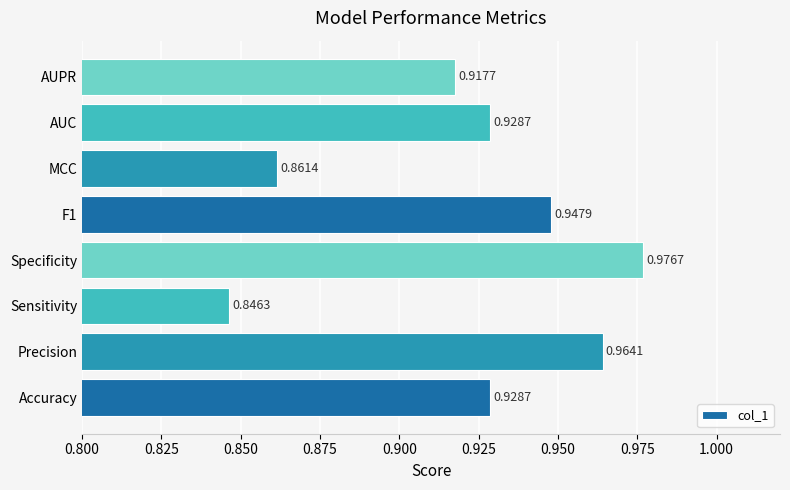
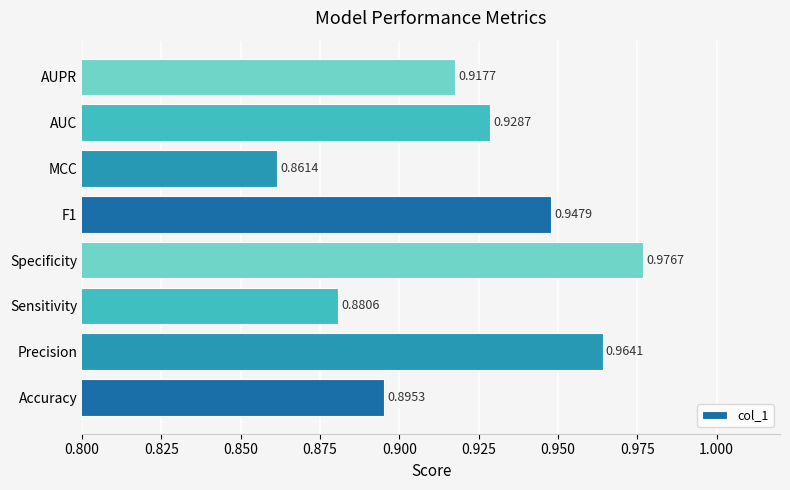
  {
    "AUPR": 0.9177,
    "AUC": 0.9287,
    "MCC": 0.8614,
    "F1": 0.9479,
    "Specificity": 0.9767,
-   "Sensitivity": 0.8463,
+   "Sensitivity": 0.8806,
    "Precision": 0.9641,
-   "Accuracy": 0.9287
+   "Accuracy": 0.8953
  }
